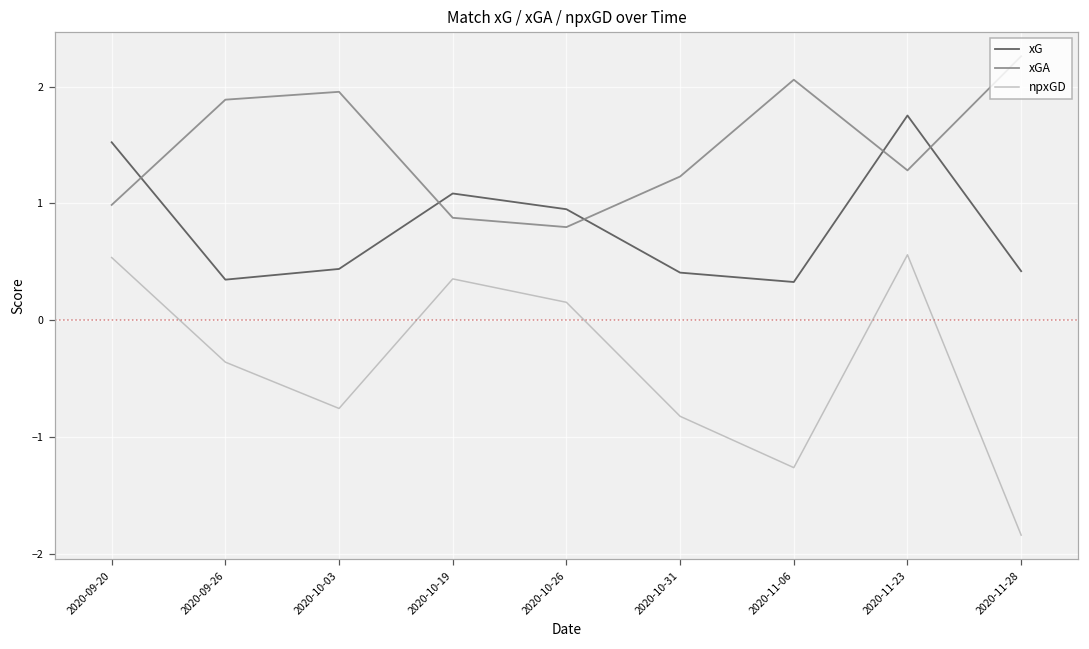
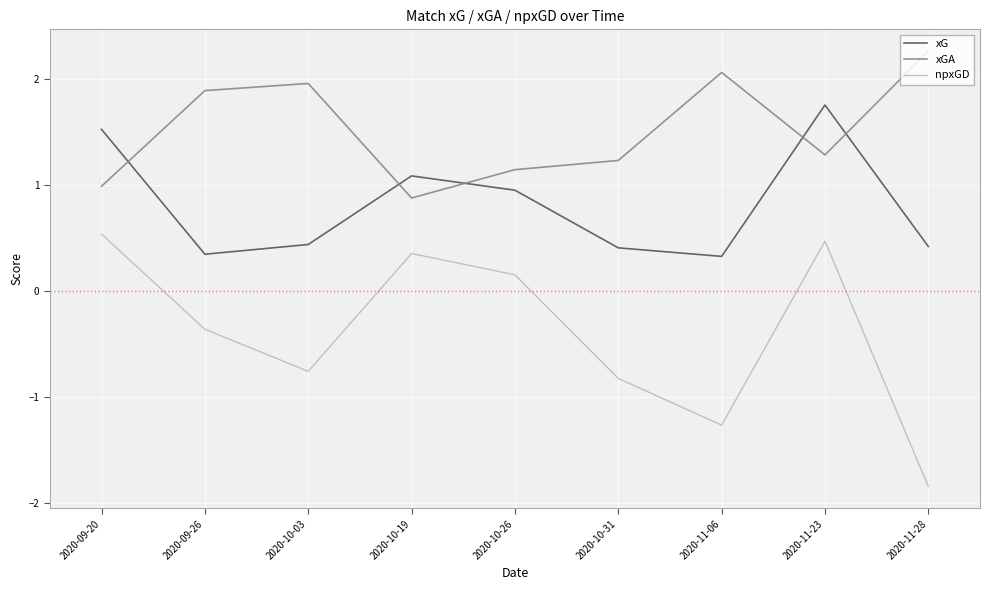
  {
    "xG": {
      "2020-09-20": 1.52,
      "2020-09-26": 0.35,
      "2020-10-03": 0.44,
      "2020-10-19": 1.09,
      "2020-10-26": 0.95,
      "2020-10-31": 0.41,
      "2020-11-06": 0.33,
      "2020-11-23": 1.75,
      "2020-11-28": 0.42
    },
    "xGA": {
      "2020-09-20": 0.99,
      "2020-09-26": 1.89,
      "2020-10-03": 1.96,
      "2020-10-19": 0.88,
-     "2020-10-26": 0.80,
+     "2020-10-26": 1.14,
      "2020-10-31": 1.23,
      "2020-11-06": 2.06,
      "2020-11-23": 1.28
    },
    "npxGD": {
      "2020-09-20": 0.54,
      "2020-09-26": -0.36,
      "2020-10-03": -0.76,
      "2020-10-19": 0.35,
      "2020-10-26": 0.15,
      "2020-10-31": -0.82,
      "2020-11-06": -1.26,
-     "2020-11-23": 0.56,
+     "2020-11-23": 0.47,
      "2020-11-28": -1.84
    }
  }
